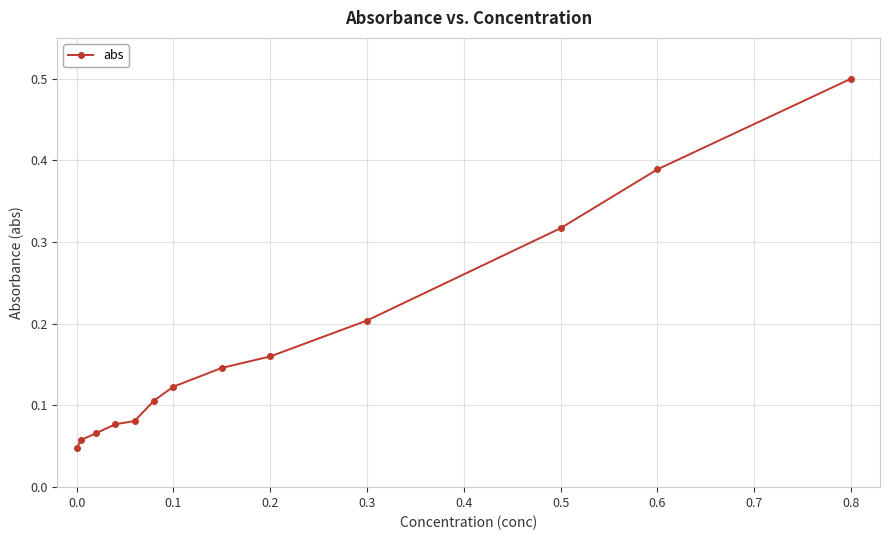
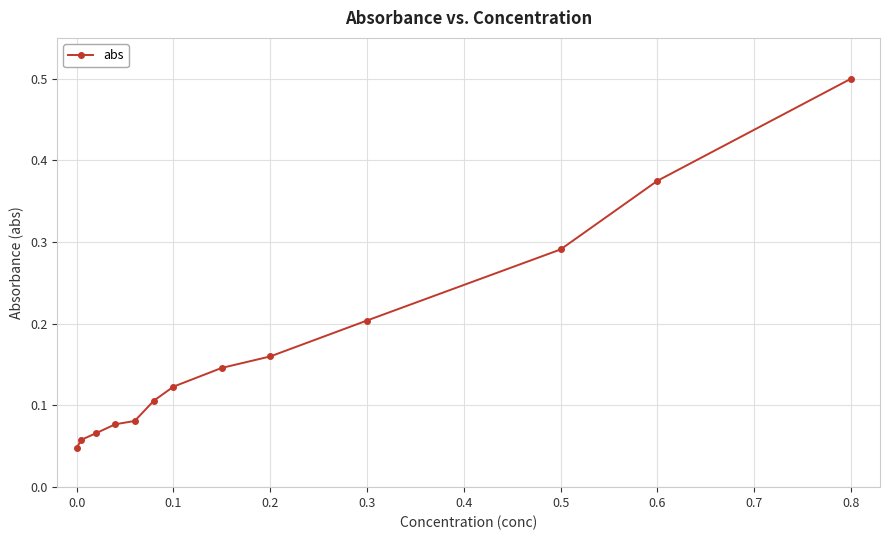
  {
    "0.0": 0.05,
    "0.1": 0.12,
    "0.2": 0.16,
    "0.3": 0.20,
-   "0.5": 0.32,
-   "0.6": 0.39,
+   "0.5": 0.29,
+   "0.6": 0.38,
    "0.8": 0.50
  }
